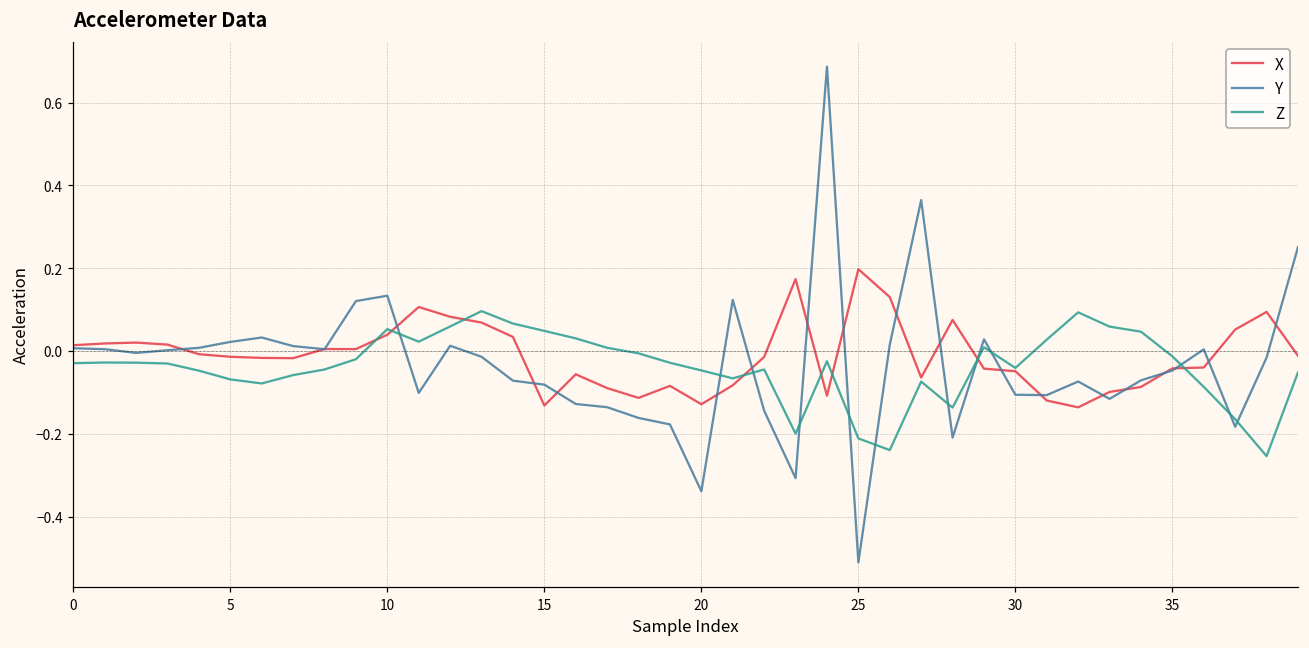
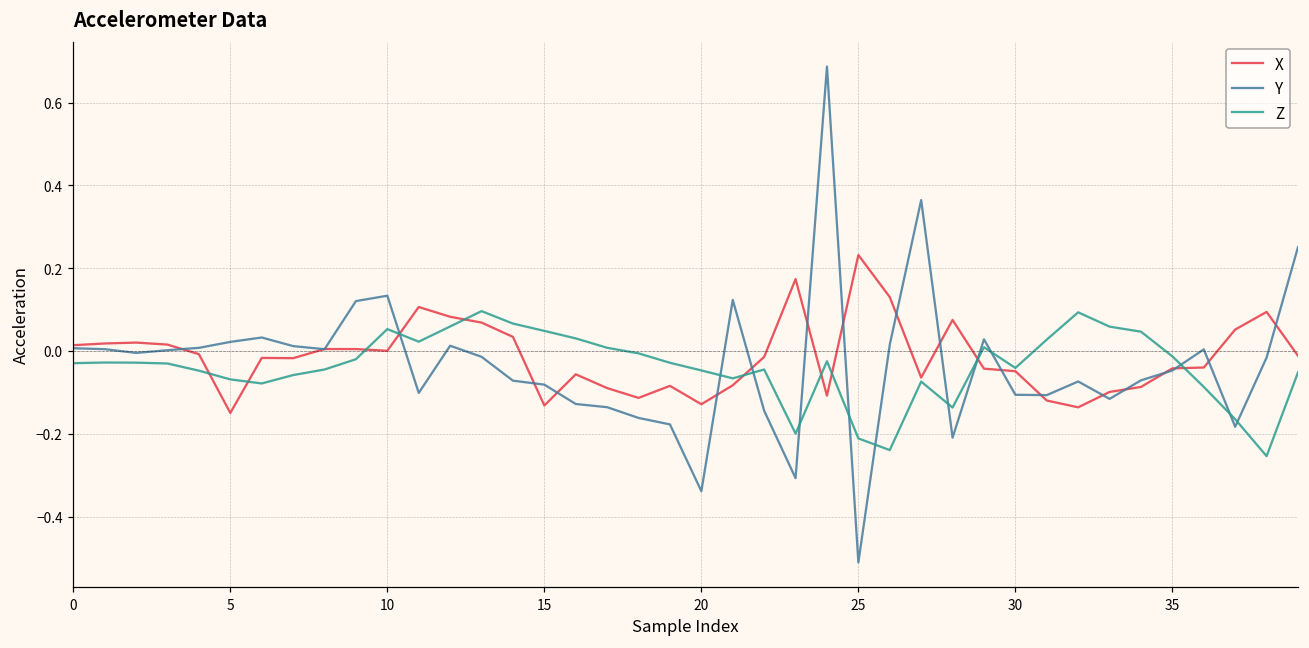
  {
    "X": {
      "0": 0.01,
-     "5": -0.01,
-     "10": 0.04,
+     "5": -0.15,
+     "10": 0.00,
      "15": -0.13,
      "20": -0.13,
-     "25": 0.20,
+     "25": 0.23,
      "30": -0.05
    }
  }
